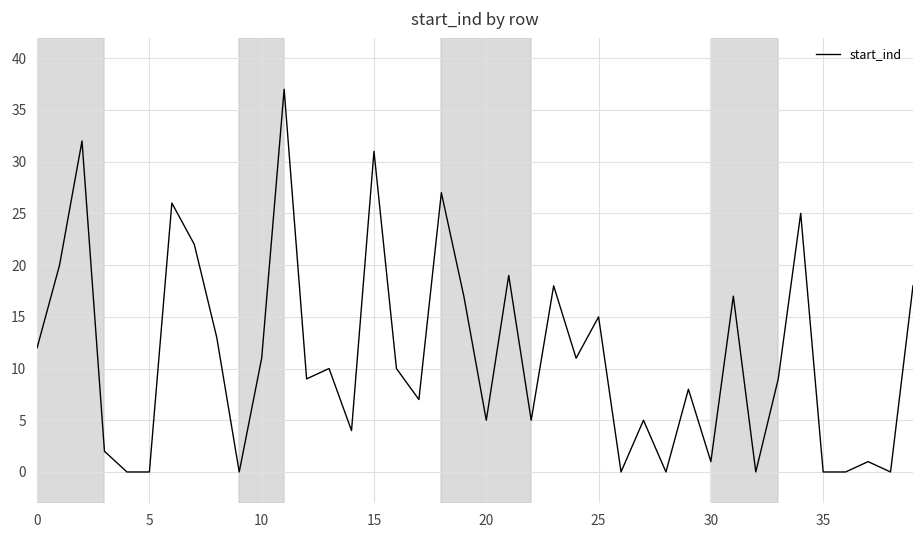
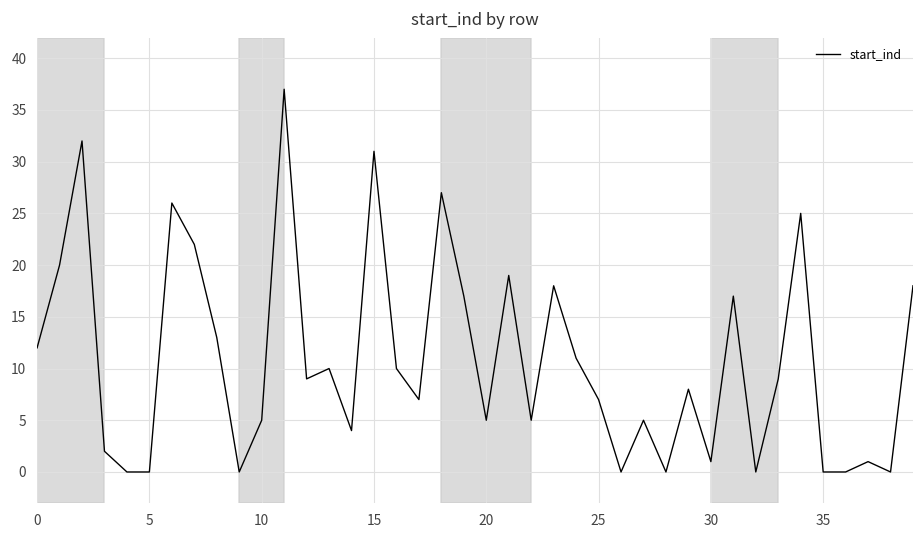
  {
    "0": 12,
    "5": 0,
-   "10": 11,
+   "10": 5,
    "15": 31,
    "20": 5,
-   "25": 15,
+   "25": 7,
    "30": 1,
    "35": 0
  }
